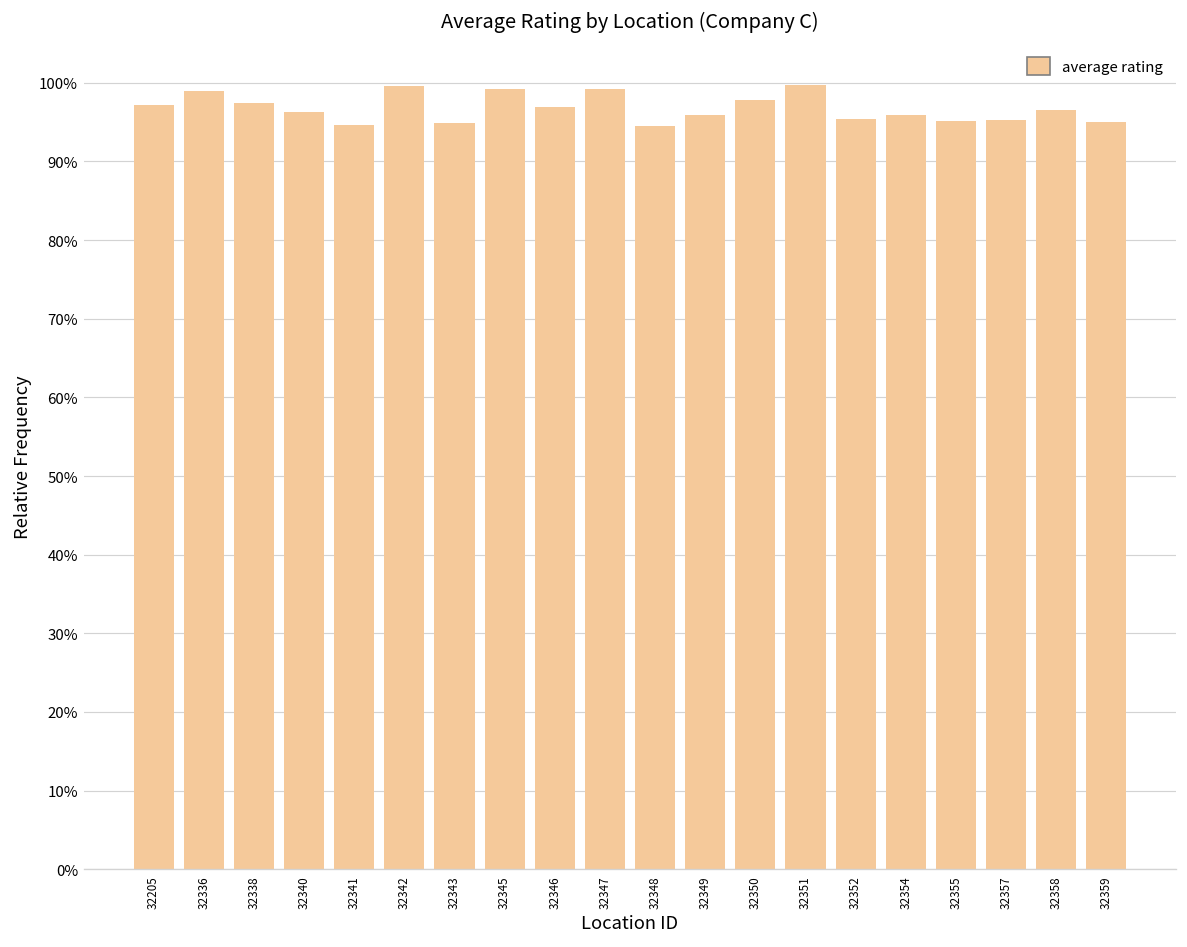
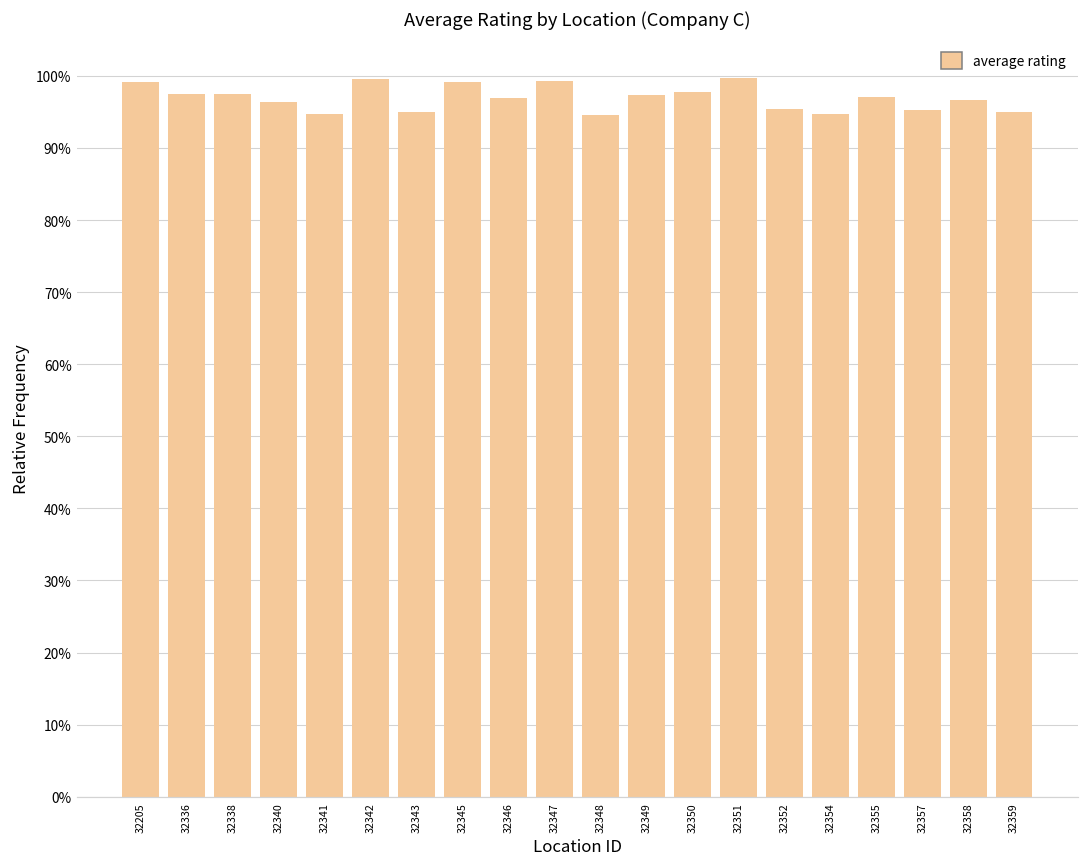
  {
-   "32205": "97%",
-   "32336": "99%",
+   "32205": "99%",
+   "32336": "98%",
    "32338": "97%",
    "32340": "96%",
    "32341": "95%",
    "32342": "100%",
    "32343": "95%",
    "32345": "99%",
    "32346": "97%",
    "32347": "99%",
    "32348": "95%",
-   "32349": "96%",
+   "32349": "97%",
    "32350": "98%",
    "32351": "100%",
    "32352": "95%",
-   "32354": "96%",
-   "32355": "95%",
+   "32354": "95%",
+   "32355": "97%",
    "32357": "95%",
    "32358": "97%",
    "32359": "95%"
  }
